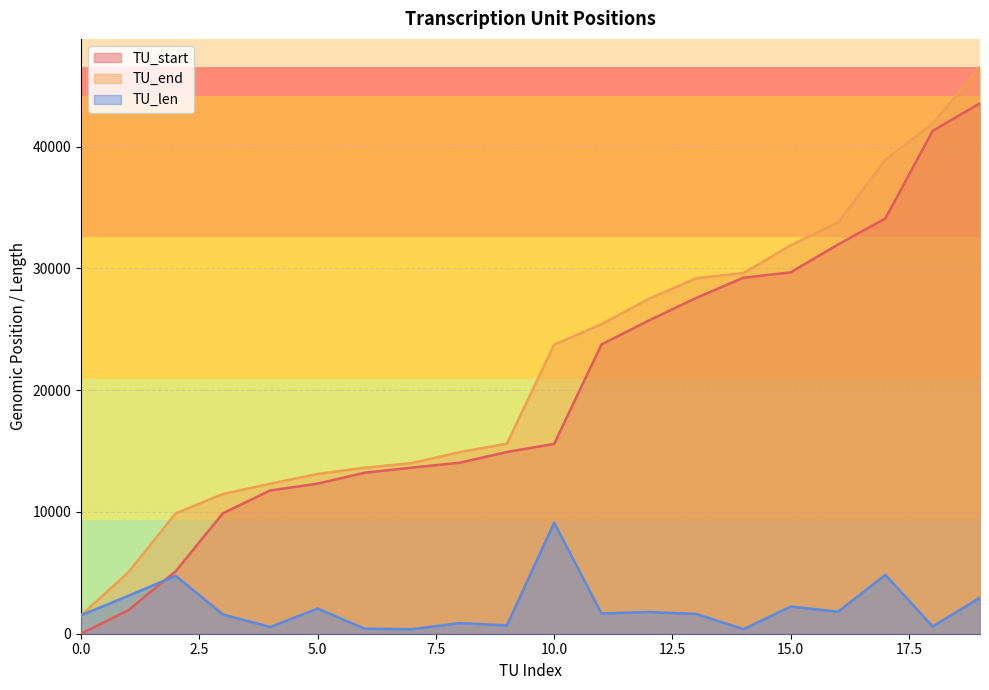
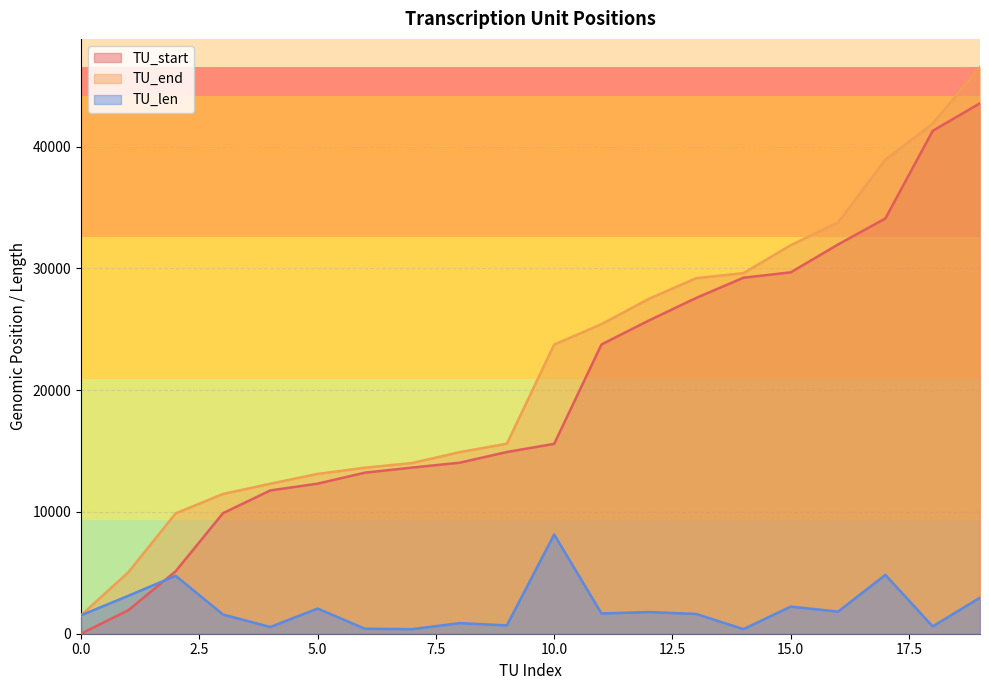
  {
    "TU_len": {
      "5.0": 2100,
-     "10.0": 9100,
+     "10.0": 8100,
      "15.0": 2200
    }
  }
